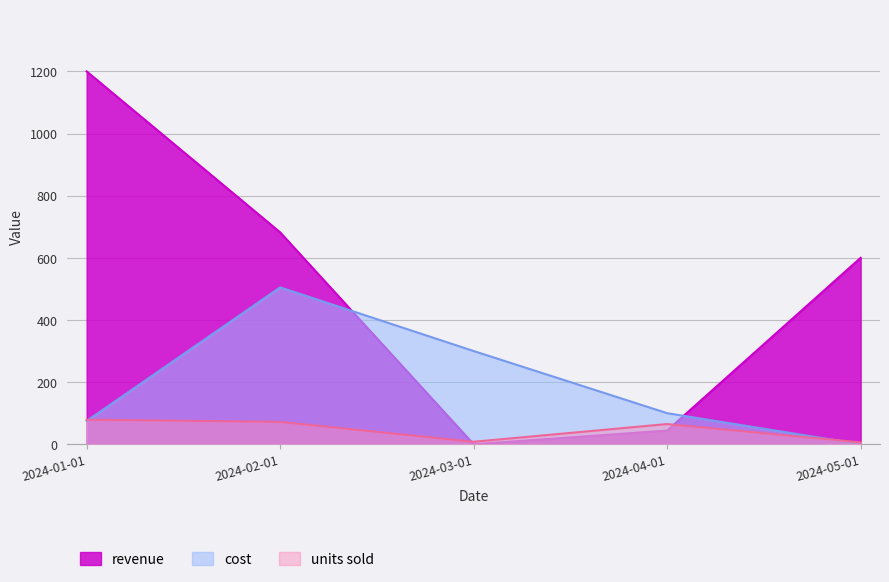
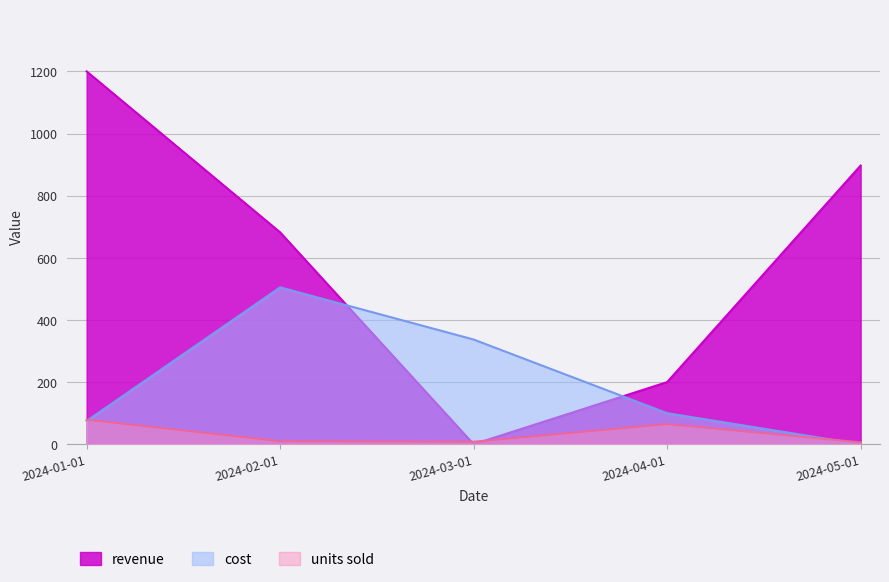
  {
    "revenue": {
      "2024-01-01": 1200,
      "2024-02-01": 680,
-     "2024-04-01": 40,
-     "2024-05-01": 600
+     "2024-04-01": 200,
+     "2024-05-01": 900
    },
    "cost": {
      "2024-02-01": 510,
-     "2024-03-01": 300,
+     "2024-03-01": 340,
      "2024-04-01": 100
    },
    "units sold": {
-     "2024-02-01": 70,
+     "2024-02-01": 10,
      "2024-04-01": 70
    }
  }
